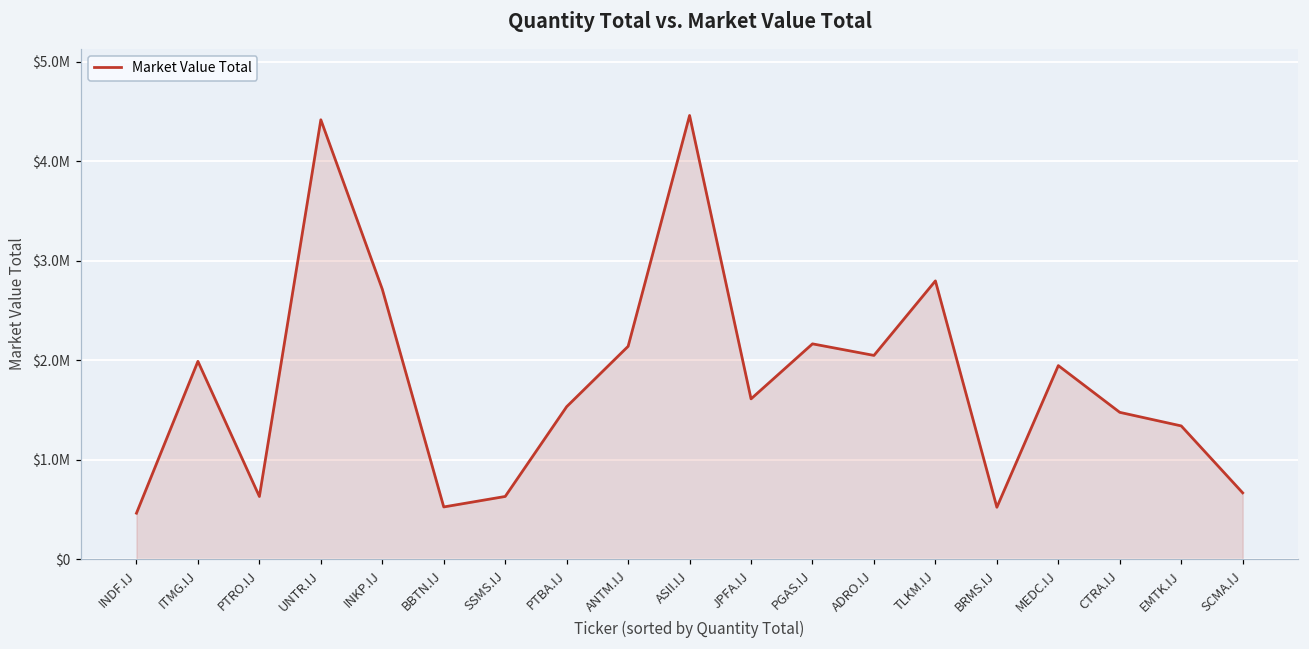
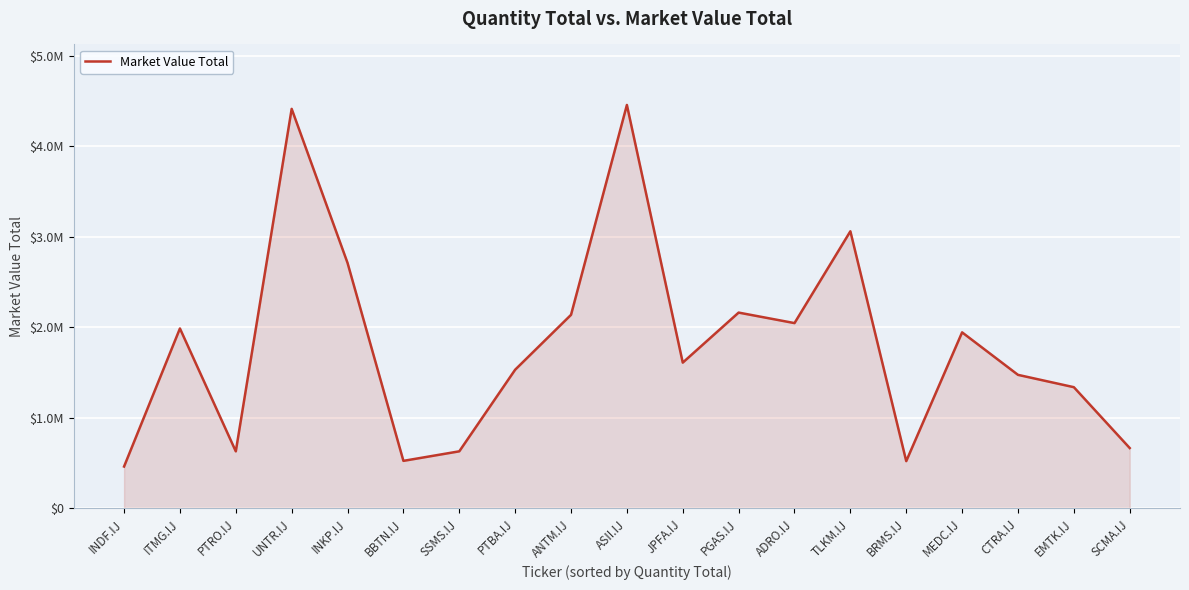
  {
    "INDF.IJ": "$500000",
    "ITMG.IJ": "$2000000",
    "PTRO.IJ": "$600000",
    "UNTR.IJ": "$4400000",
    "INKP.IJ": "$2700000",
    "BBTN.IJ": "$500000",
    "SSMS.IJ": "$600000",
    "PTBA.IJ": "$1500000",
    "ANTM.IJ": "$2100000",
    "ASII.IJ": "$4500000",
    "JPFA.IJ": "$1600000",
    "PGAS.IJ": "$2200000",
    "ADRO.IJ": "$2000000",
-   "TLKM.IJ": "$2800000",
+   "TLKM.IJ": "$3100000",
    "BRMS.IJ": "$500000",
    "MEDC.IJ": "$1900000",
    "CTRA.IJ": "$1500000",
    "EMTK.IJ": "$1300000",
    "SCMA.IJ": "$700000"
  }
